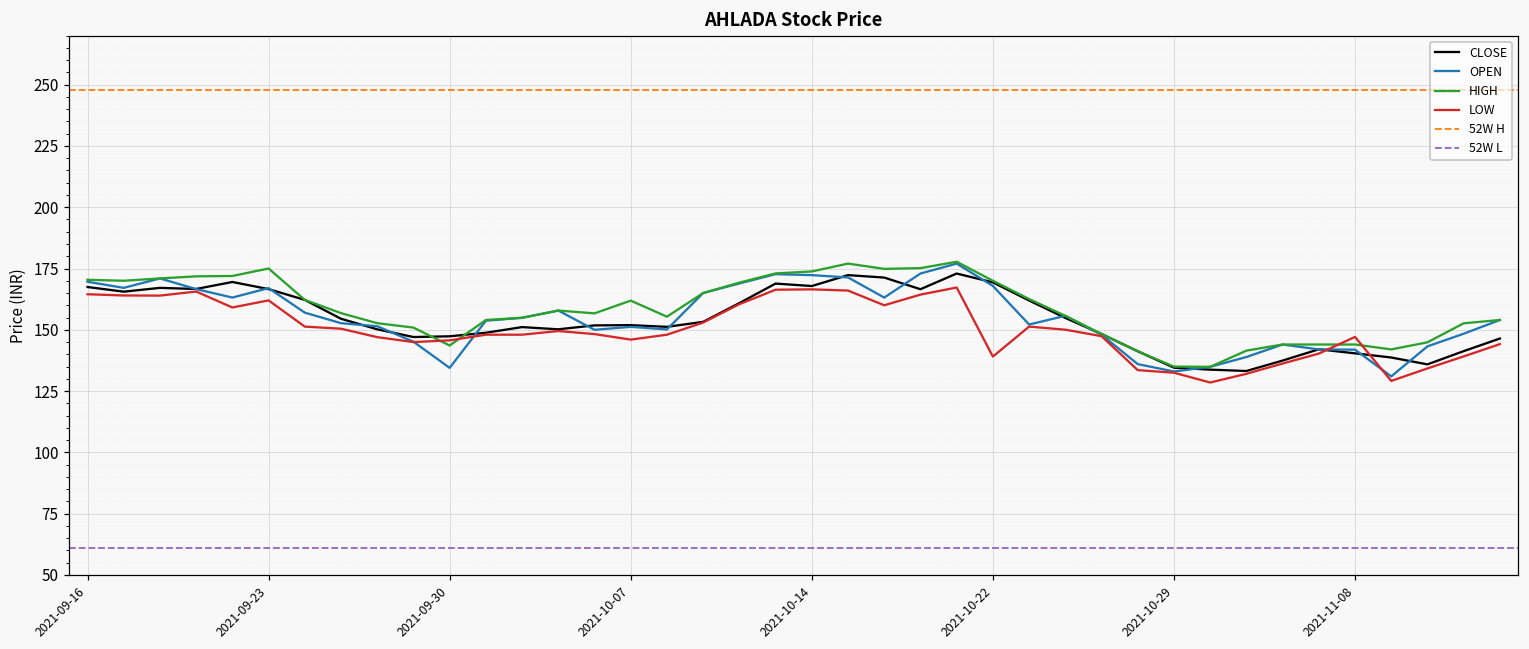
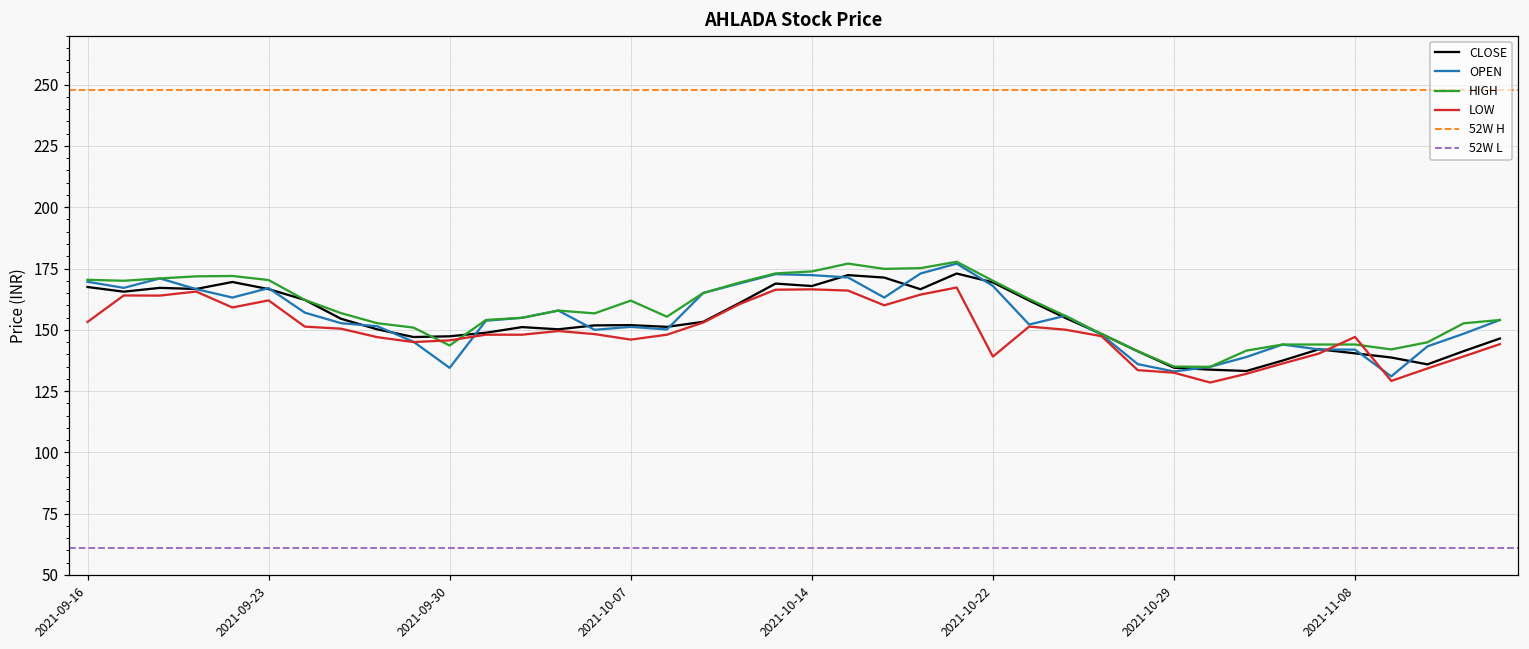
  {
    "CLOSE": {
      "2021-09-16": 167,
      "2021-09-30": 147,
      "2021-10-14": 168,
      "2021-11-08": 140
    },
    "OPEN": {
      "2021-09-30": 134,
      "2021-10-14": 172,
      "2021-10-22": 168,
      "2021-11-08": 142
    },
    "HIGH": {
-     "2021-09-23": 175,
+     "2021-09-23": 170,
      "2021-09-30": 144,
      "2021-10-07": 162,
      "2021-10-14": 174,
      "2021-11-08": 144
    },
    "LOW": {
-     "2021-09-16": 165,
+     "2021-09-16": 153,
      "2021-09-23": 162,
      "2021-09-30": 146,
      "2021-10-07": 146,
      "2021-10-14": 167,
      "2021-10-22": 139,
      "2021-11-08": 147
    }
  }
